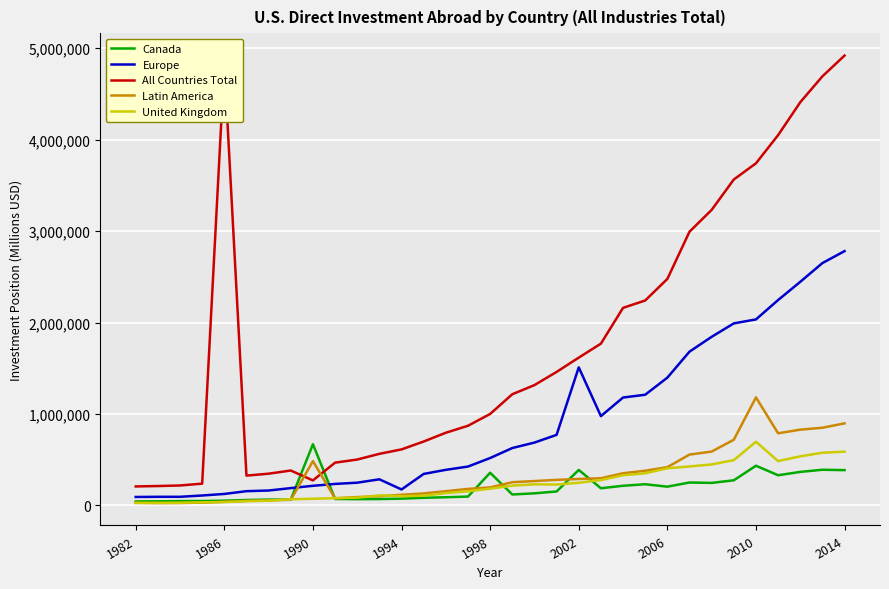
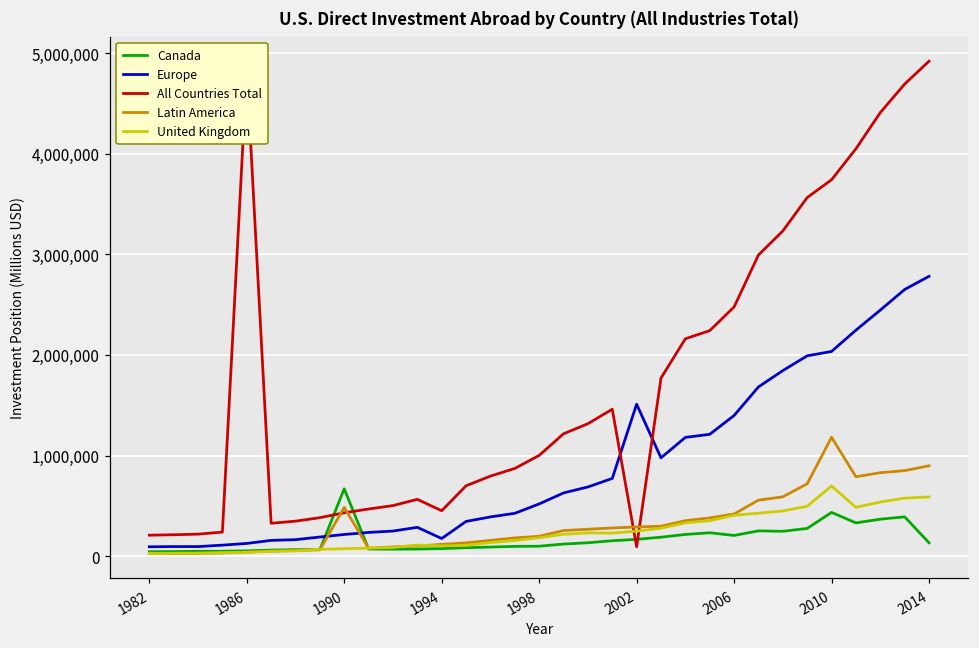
  {
    "Canada": {
      "1990": "700,000",
-     "1998": "400,000",
-     "2002": "400,000",
+     "1998": "100,000",
+     "2002": "200,000",
      "2006": "200,000",
      "2010": "400,000",
-     "2014": "400,000"
+     "2014": "100,000"
    },
    "Europe": {
      "1982": "100,000",
      "1986": "100,000",
      "1990": "200,000",
      "1994": "200,000",
      "1998": "500,000",
      "2002": "1,500,000",
      "2006": "1,400,000",
      "2010": "2,000,000",
      "2014": "2,800,000"
    },
    "All Countries Total": {
      "1982": "200,000",
-     "1990": "300,000",
-     "1994": "600,000",
+     "1990": "400,000",
+     "1994": "500,000",
      "1998": "1,000,000",
-     "2002": "1,600,000",
+     "2002": "100,000",
      "2006": "2,500,000",
      "2010": "3,700,000",
      "2014": "4,900,000"
    },
    "Latin America": {
      "1990": "500,000",
      "2002": "300,000",
      "2010": "1,200,000",
      "2014": "900,000"
    },
    "United Kingdom": {
      "1990": "100,000",
      "2002": "200,000",
      "2010": "700,000",
      "2014": "600,000"
    }
  }
